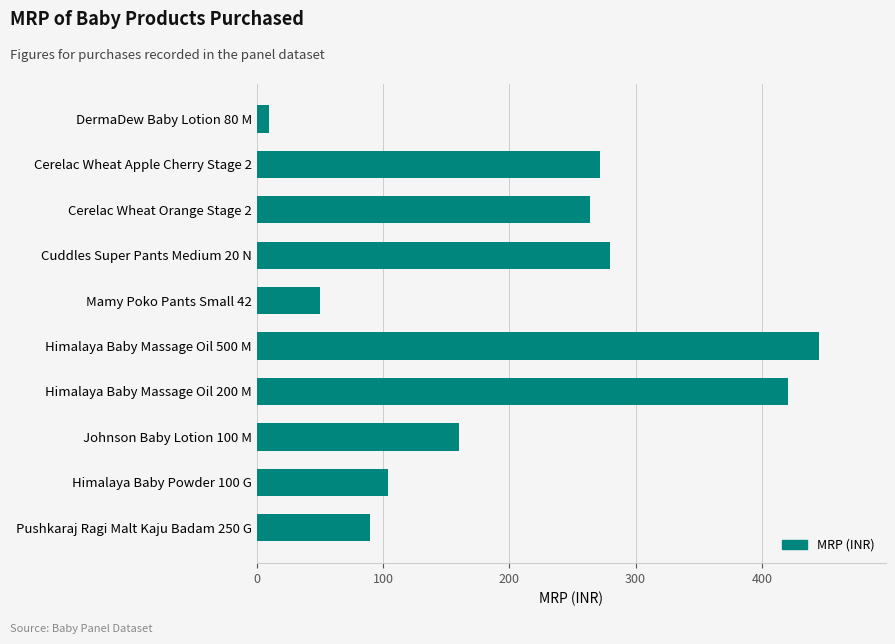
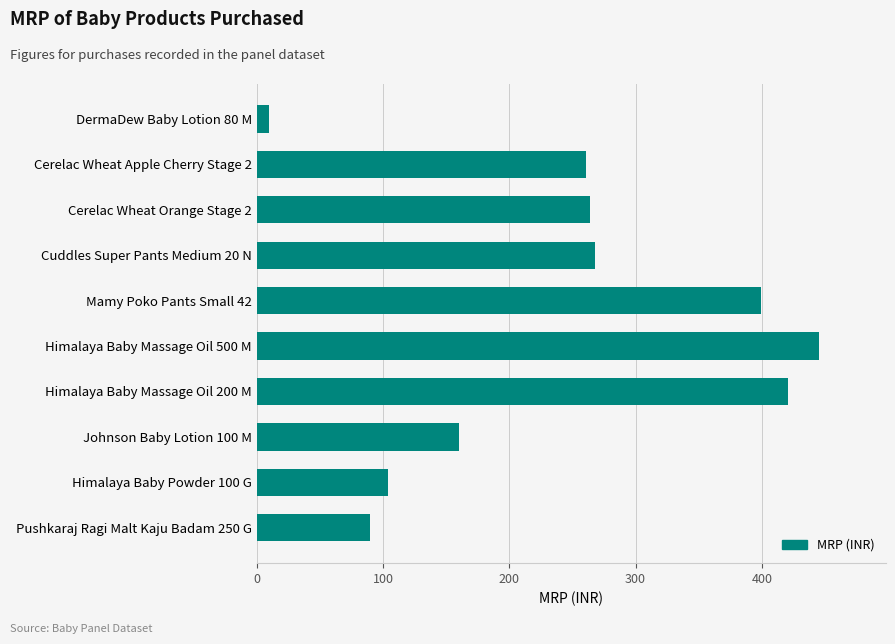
  {
    "DermaDew Baby Lotion 80 M": 10,
-   "Cerelac Wheat Apple Cherry Stage 2": 272,
+   "Cerelac Wheat Apple Cherry Stage 2": 261,
    "Cerelac Wheat Orange Stage 2": 264,
-   "Cuddles Super Pants Medium 20 N": 280,
-   "Mamy Poko Pants Small 42": 50,
+   "Cuddles Super Pants Medium 20 N": 268,
+   "Mamy Poko Pants Small 42": 399,
    "Himalaya Baby Massage Oil 500 M": 445,
    "Himalaya Baby Massage Oil 200 M": 421,
    "Johnson Baby Lotion 100 M": 160,
    "Himalaya Baby Powder 100 G": 104,
    "Pushkaraj Ragi Malt Kaju Badam 250 G": 90
  }
